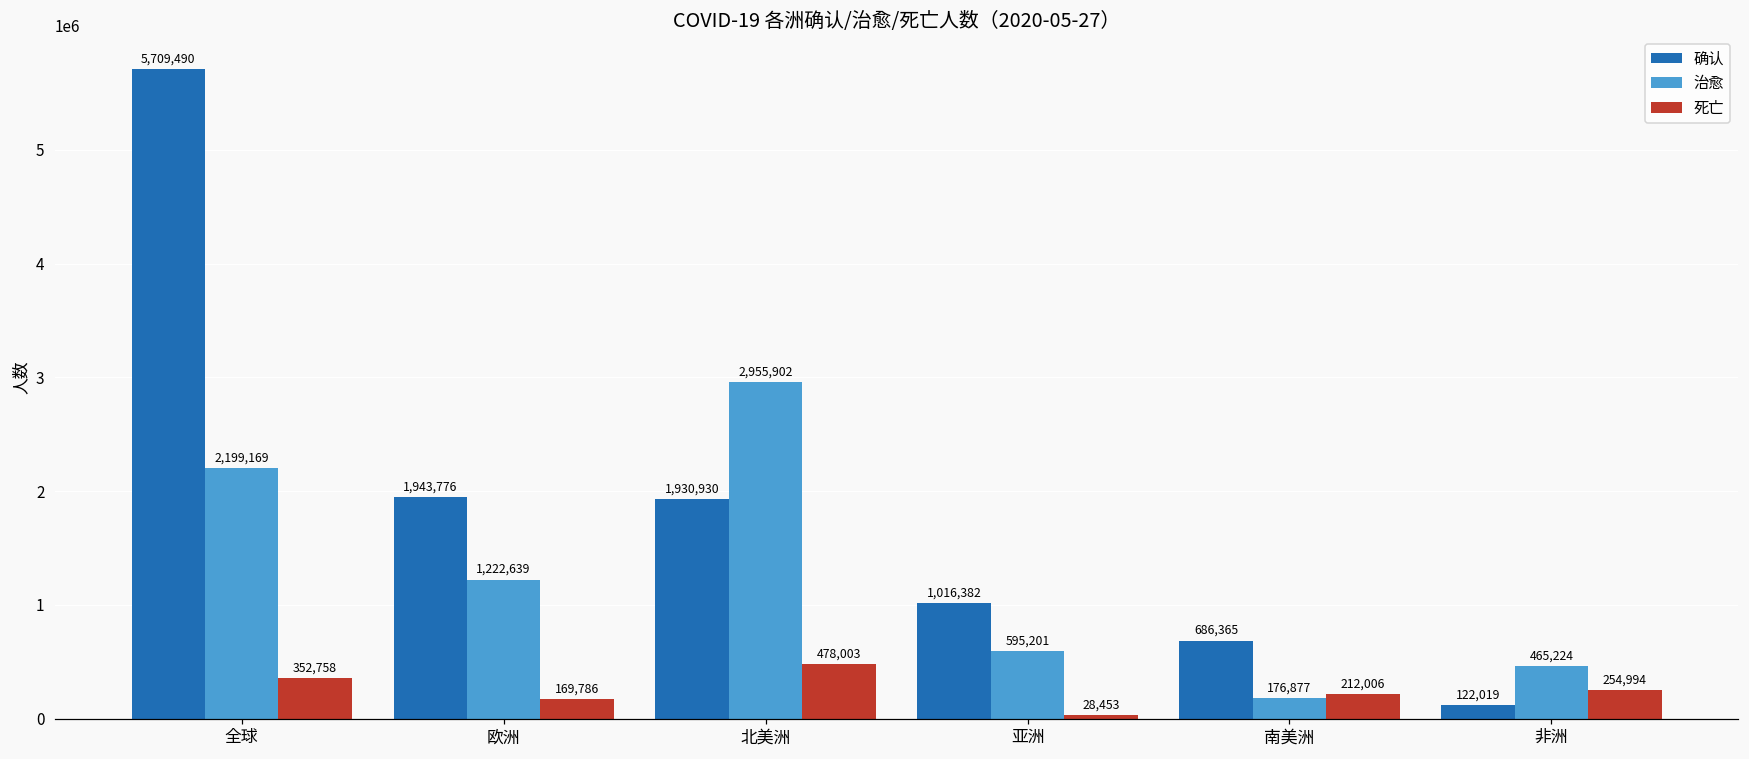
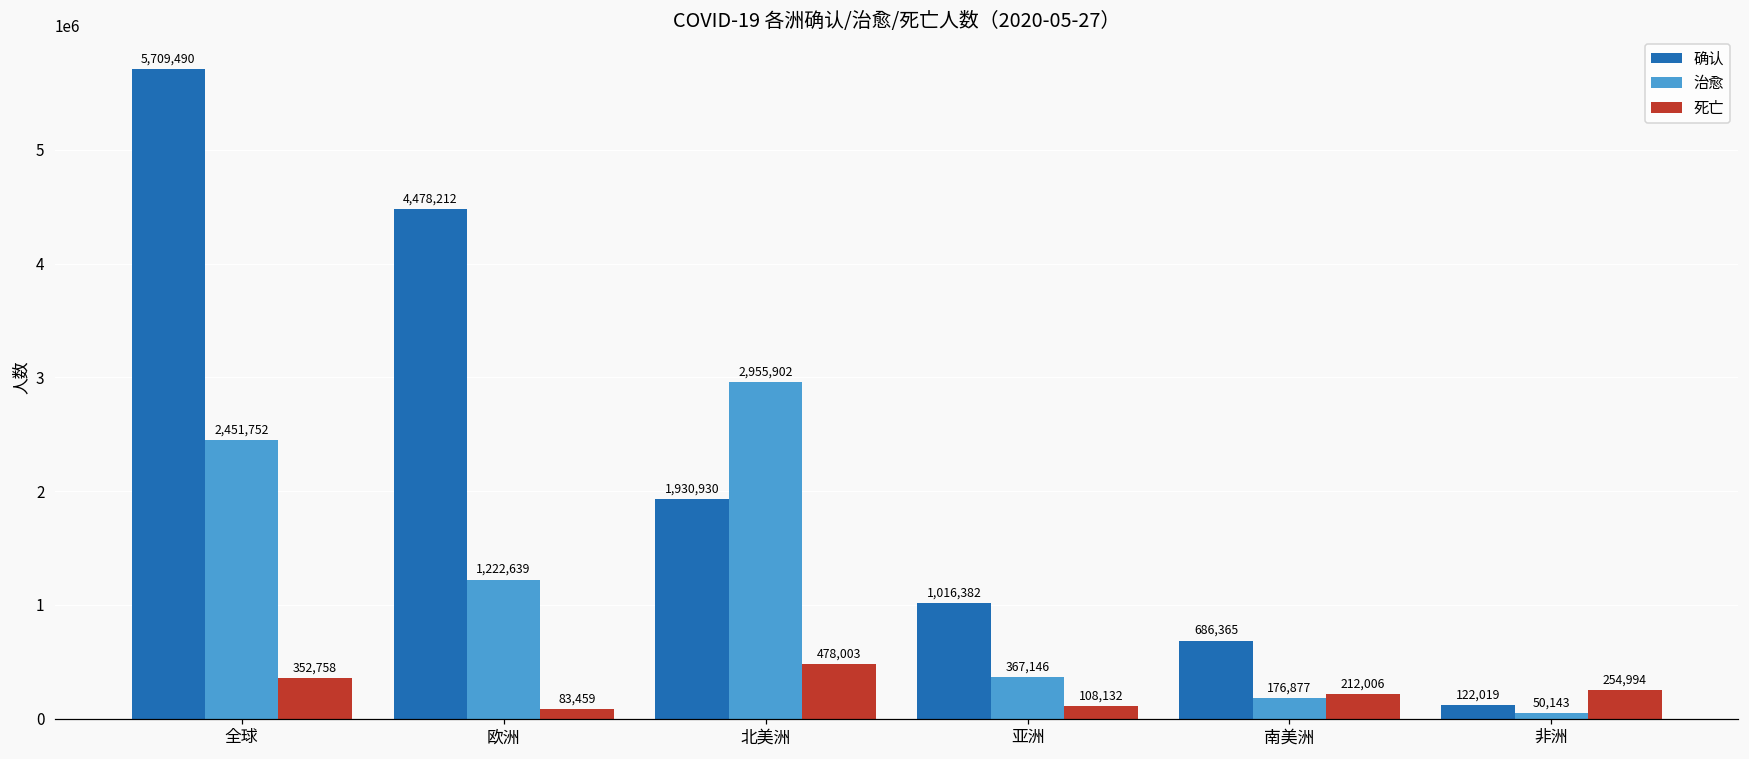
  {
    "确认": {
      "全球": "5,709,490",
-     "欧洲": "1,943,776",
+     "欧洲": "4,478,212",
      "北美洲": "1,930,930",
      "亚洲": "1,016,382",
      "南美洲": "686,365",
      "非洲": "122,019"
    },
    "治愈": {
-     "全球": "2,199,169",
+     "全球": "2,451,752",
      "欧洲": "1,222,639",
      "北美洲": "2,955,902",
-     "亚洲": "595,201",
+     "亚洲": "367,146",
      "南美洲": "176,877",
-     "非洲": "465,224"
+     "非洲": "50,143"
    },
    "死亡": {
      "全球": "352,758",
-     "欧洲": "169,786",
+     "欧洲": "83,459",
      "北美洲": "478,003",
-     "亚洲": "28,453",
+     "亚洲": "108,132",
      "南美洲": "212,006",
      "非洲": "254,994"
    }
  }
